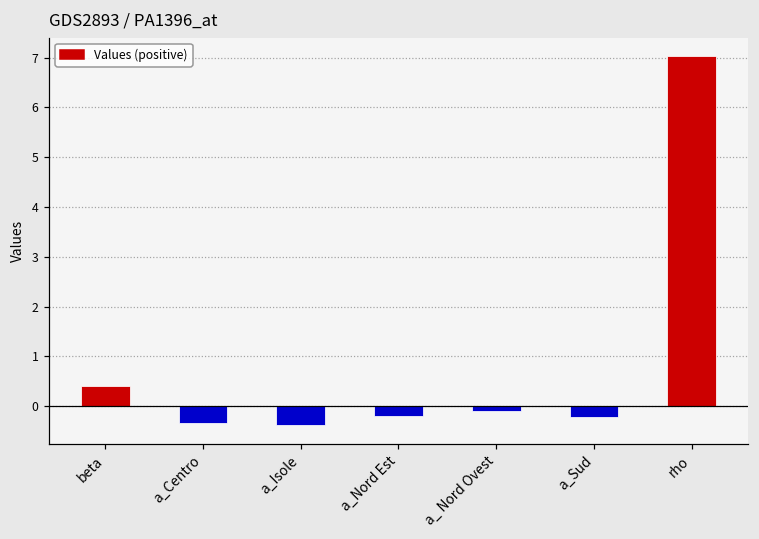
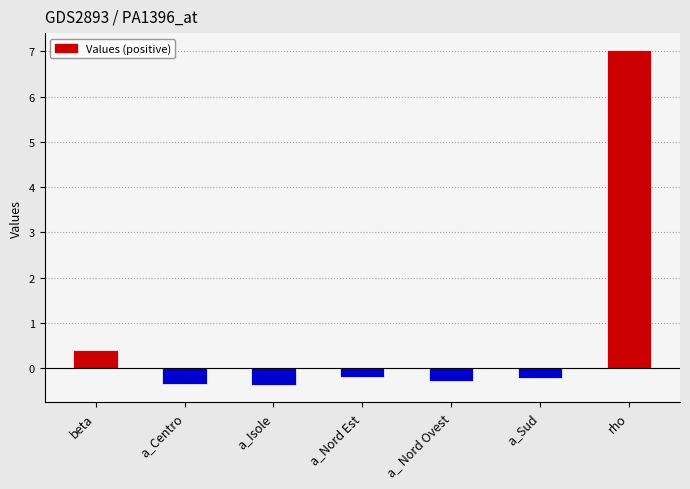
  {
    "beta": 0.4,
    "a_Centro": -0.3,
    "a_Isole": -0.4,
    "a_Nord Est": -0.2,
-   "a_ Nord Ovest": -0.1,
+   "a_ Nord Ovest": -0.3,
    "a_Sud": -0.2,
    "rho": 7.0
  }
